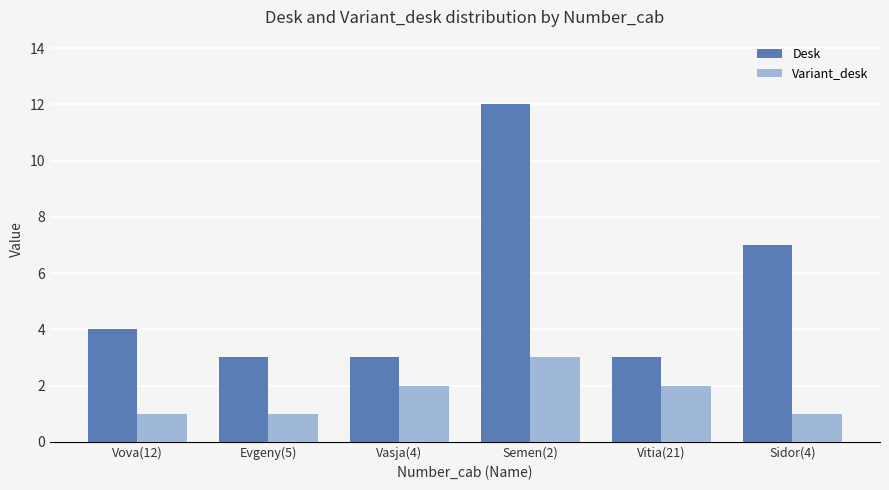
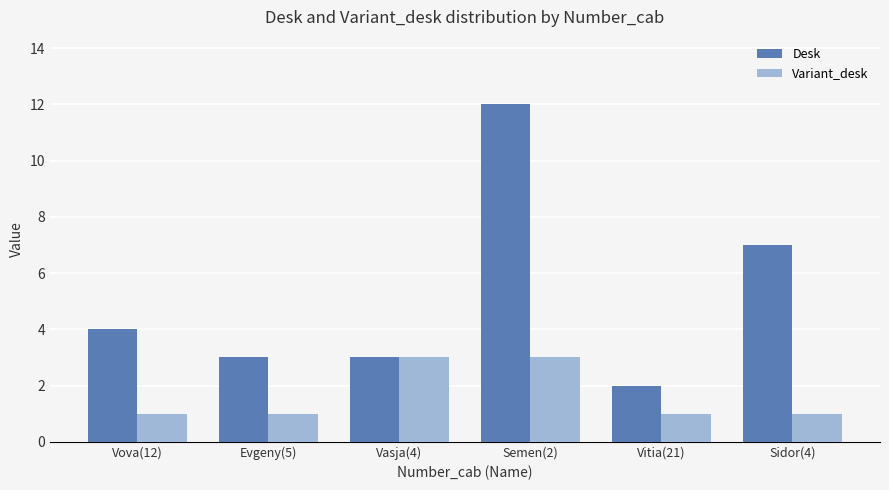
  {
    "Desk": {
      "Vova(12)": 4,
      "Evgeny(5)": 3,
      "Vasja(4)": 3,
      "Semen(2)": 12,
-     "Vitia(21)": 3,
+     "Vitia(21)": 2,
      "Sidor(4)": 7
    },
    "Variant_desk": {
      "Vova(12)": 1,
      "Evgeny(5)": 1,
-     "Vasja(4)": 2,
+     "Vasja(4)": 3,
      "Semen(2)": 3,
-     "Vitia(21)": 2,
+     "Vitia(21)": 1,
      "Sidor(4)": 1
    }
  }
